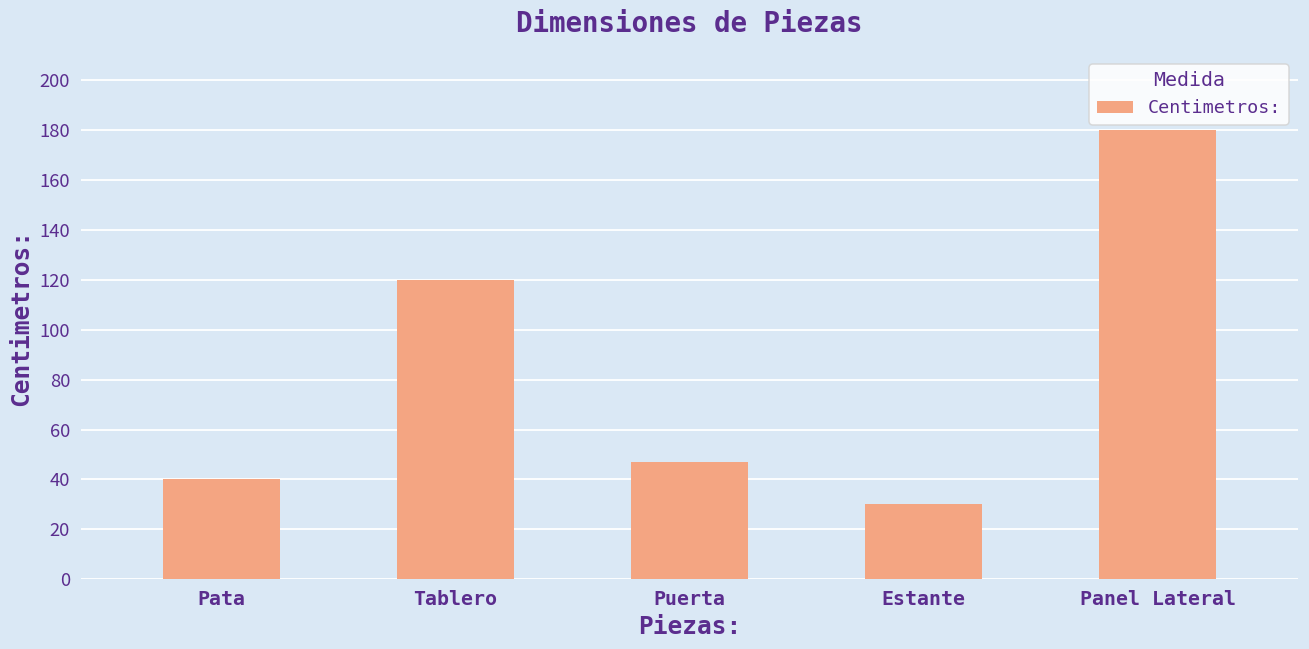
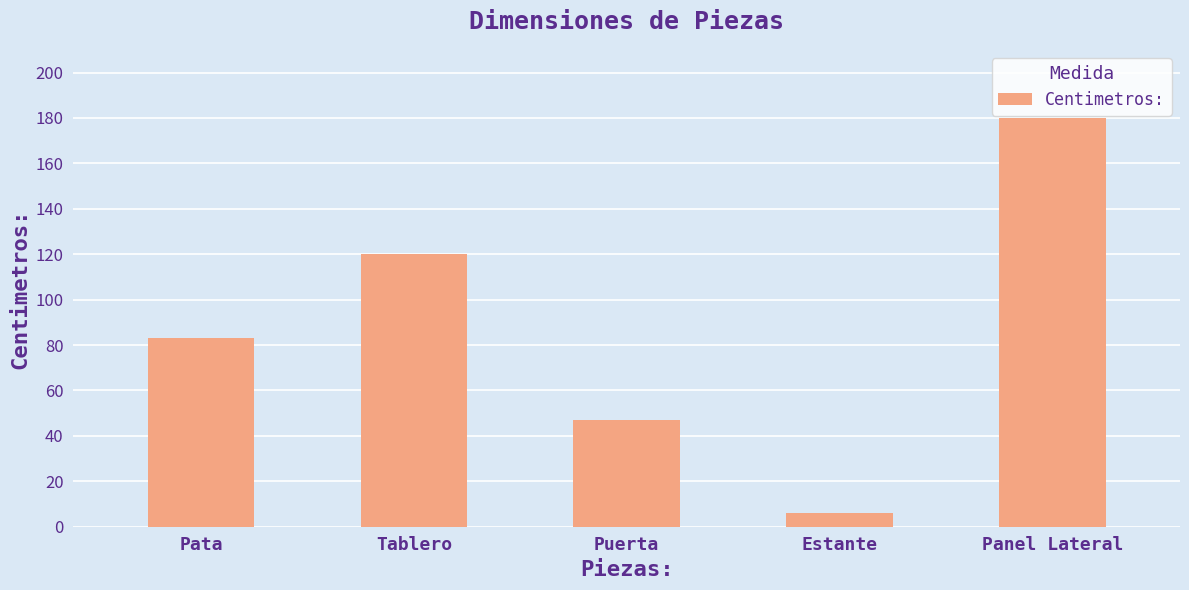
  {
-   "Pata": 40,
+   "Pata": 83,
    "Tablero": 120,
    "Puerta": 47,
-   "Estante": 30,
+   "Estante": 6,
    "Panel Lateral": 180
  }
